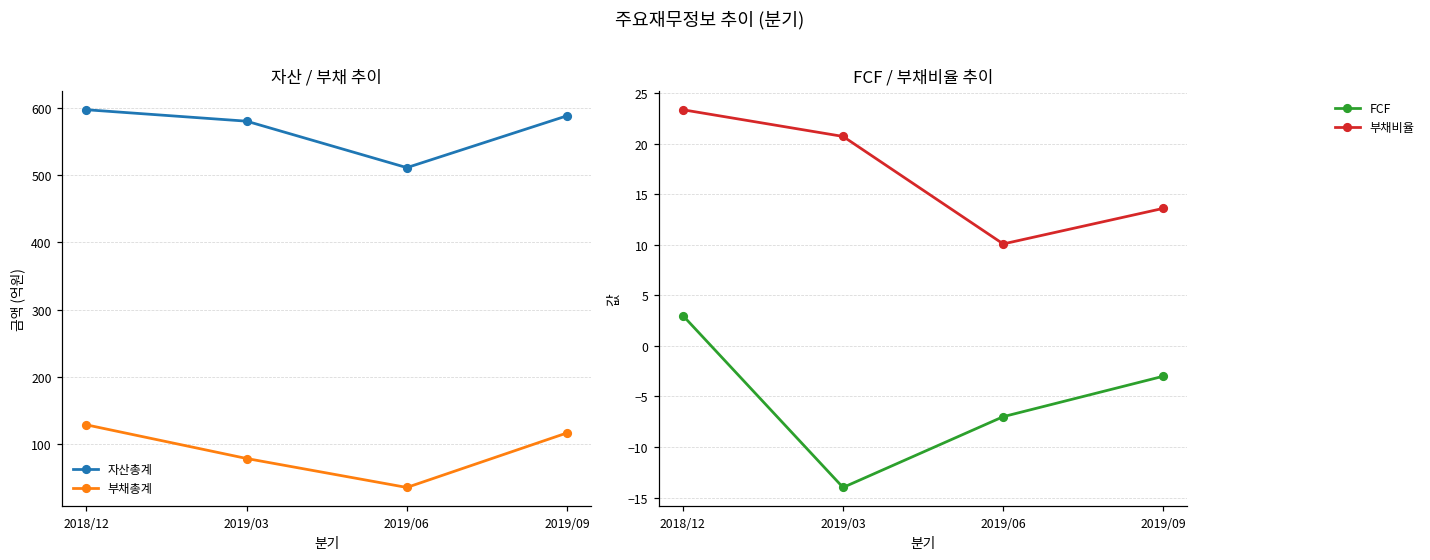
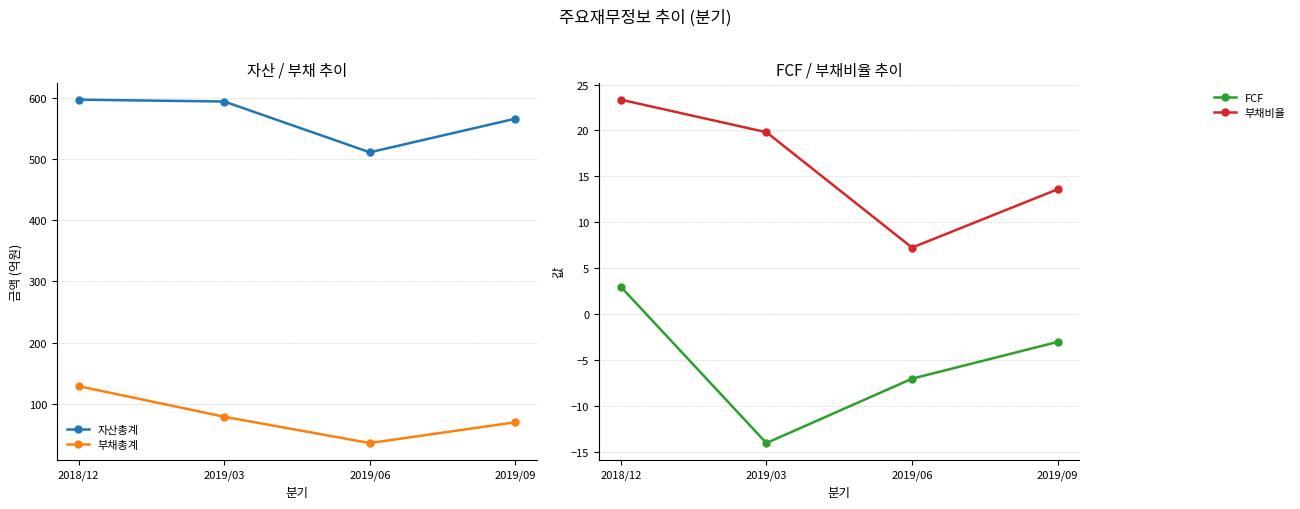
  {
    "자산 / 부채 추이": {
      "자산총계": {
        "2018/12": 600,
-       "2019/03": 580,
+       "2019/03": 590,
        "2019/06": 510,
-       "2019/09": 590
+       "2019/09": 570
      },
      "부채총계": {
        "2018/12": 130,
        "2019/03": 80,
        "2019/06": 40,
-       "2019/09": 120
+       "2019/09": 70
      }
    },
    "FCF / 부채비율 추이": {
      "FCF": {
        "2018/12": 3,
        "2019/03": -14,
        "2019/06": -7,
        "2019/09": -3
      },
      "부채비율": {
        "2018/12": 23,
-       "2019/03": 21,
-       "2019/06": 10,
+       "2019/03": 20,
+       "2019/06": 7,
        "2019/09": 14
      }
    }
  }
